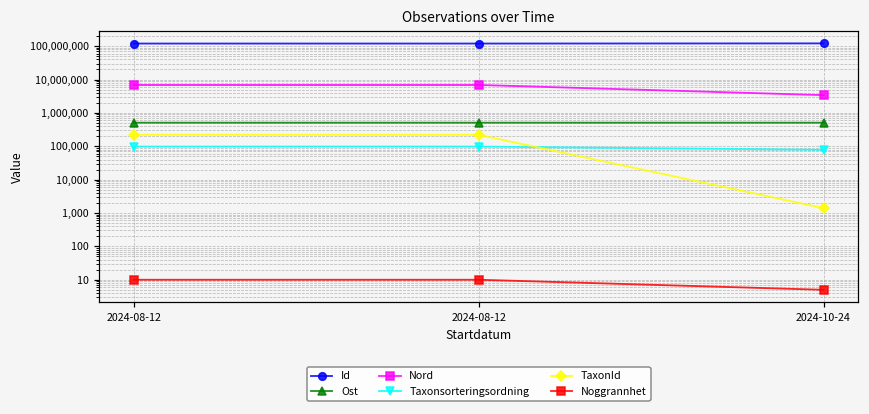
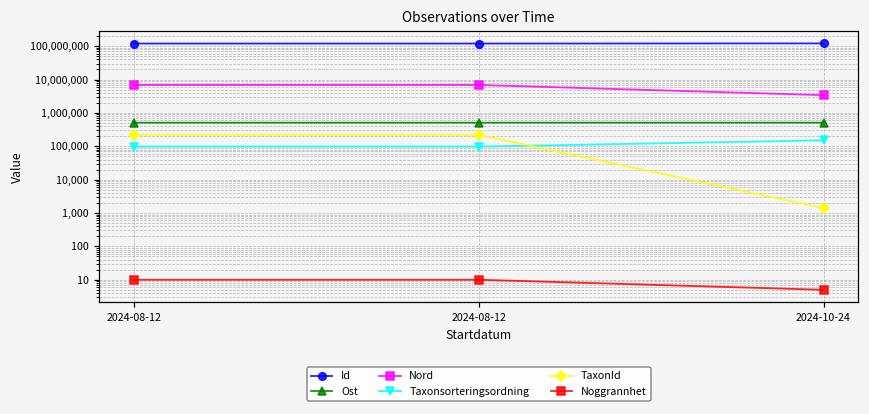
  {
    "Id": {
      "2024-10-24": "120,000,000"
    },
    "Ost": {
      "2024-10-24": "500,000"
    },
    "Nord": {
      "2024-10-24": "3,000,000"
    },
    "Taxonsorteringsordning": {
-     "2024-10-24": "80,000"
+     "2024-10-24": "200,000"
    },
    "TaxonId": {
      "2024-10-24": "1,000"
    },
    "Noggrannhet": {
      "2024-10-24": "5"
    }
  }
